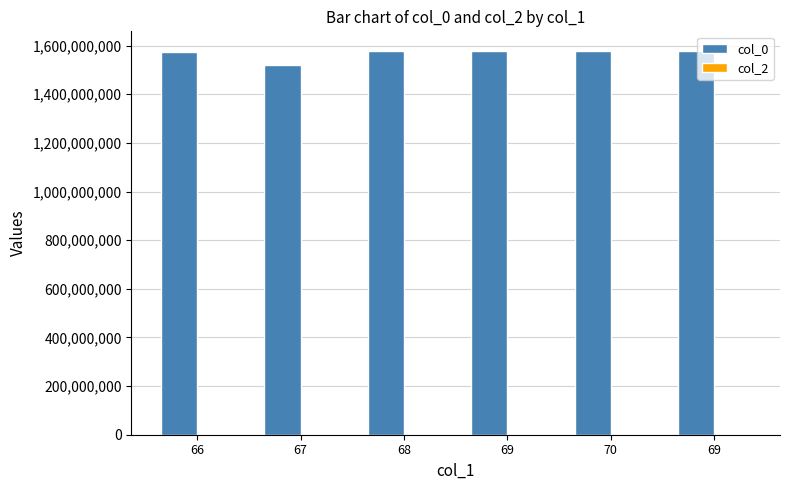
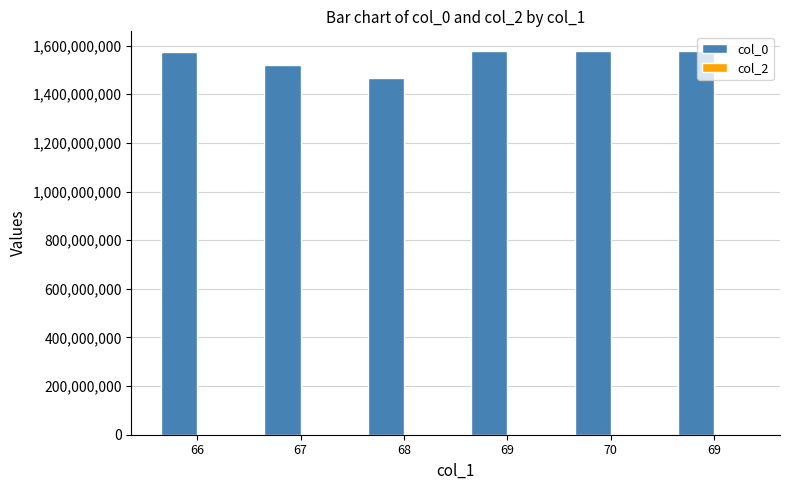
  {
    "col_0": {
      "66": "1,570,000,000",
      "67": "1,520,000,000",
-     "68": "1,580,000,000",
+     "68": "1,460,000,000",
      "70": "1,580,000,000"
    },
    "col_2": {
      "66": "0",
      "67": "0",
      "68": "0",
      "70": "0"
    }
  }
